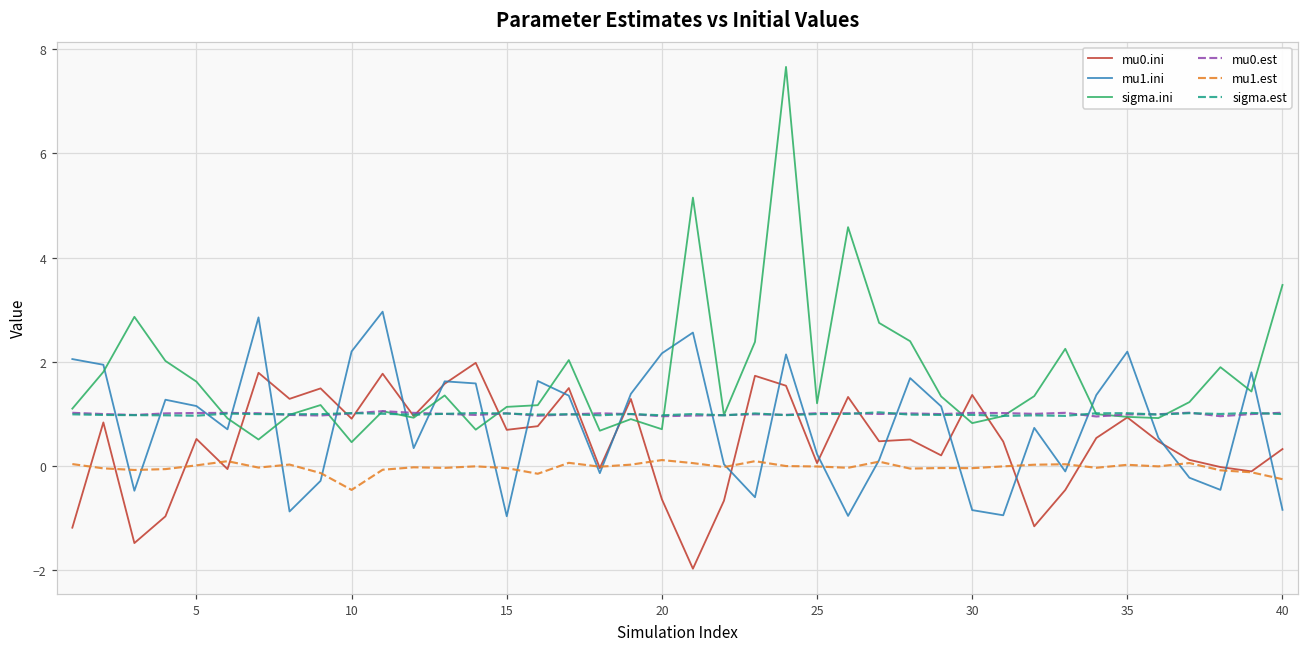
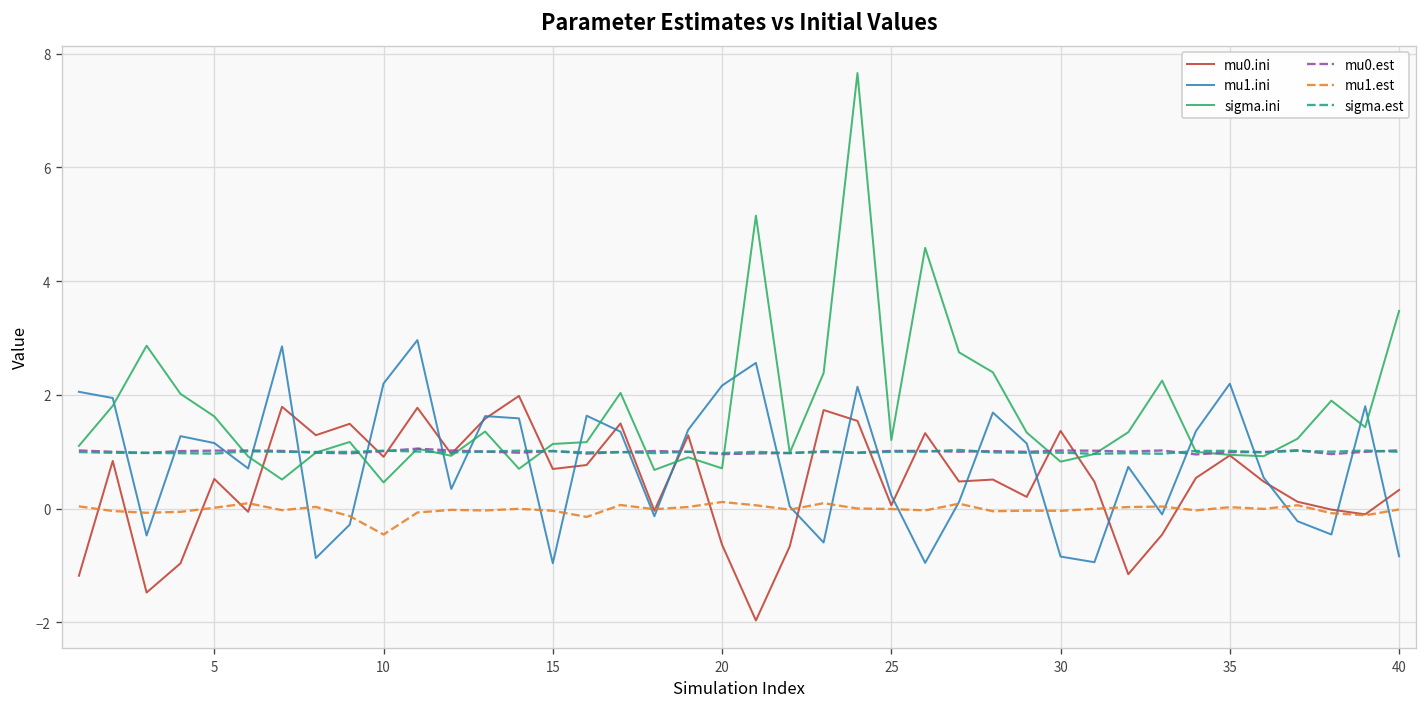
  {
    "mu0.ini": {
      "5": 0.5,
      "10": 0.9,
      "15": 0.7,
      "20": -0.6,
      "25": 0.1,
      "30": 1.4,
      "40": 0.3
    },
    "mu1.ini": {
      "5": 1.2,
      "10": 2.2,
      "15": -1.0,
      "20": 2.2,
      "25": 0.2,
      "30": -0.8,
      "35": 2.2,
      "40": -0.8
    },
    "mu1.est": {
      "5": 0.0,
      "10": -0.5,
      "15": 0.0,
      "20": 0.1,
      "25": 0.0,
      "30": 0.0,
      "35": 0.0,
-     "40": -0.2
+     "40": 0.0
    }
  }
